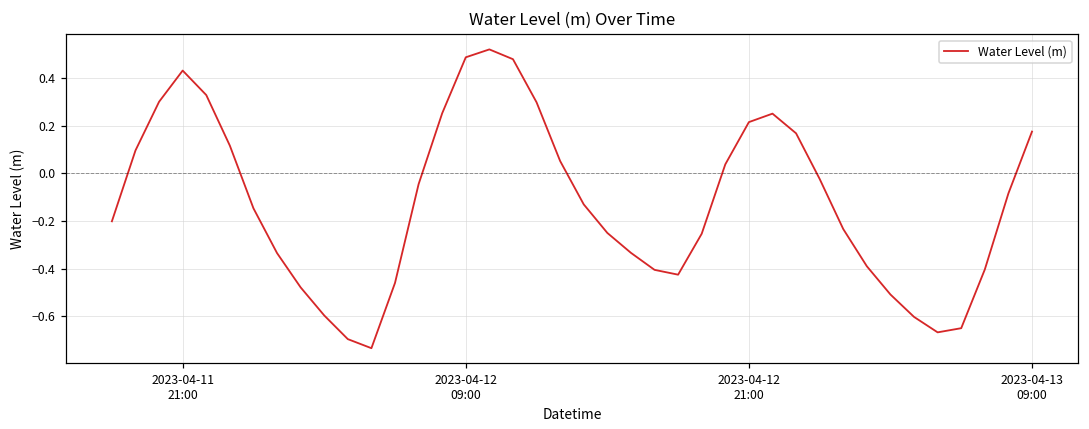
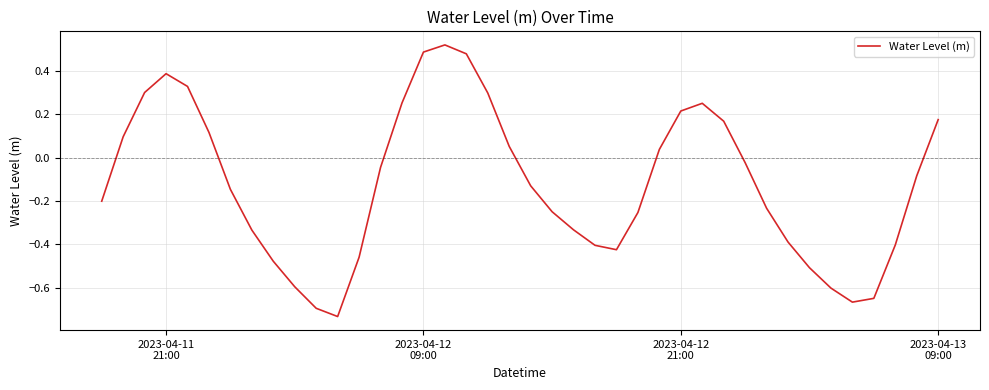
  {
-   "2023-04-11 21:00": 0.43,
+   "2023-04-11 21:00": 0.39,
    "2023-04-12 09:00": 0.49,
    "2023-04-12 21:00": 0.22,
    "2023-04-13 09:00": 0.18
  }
